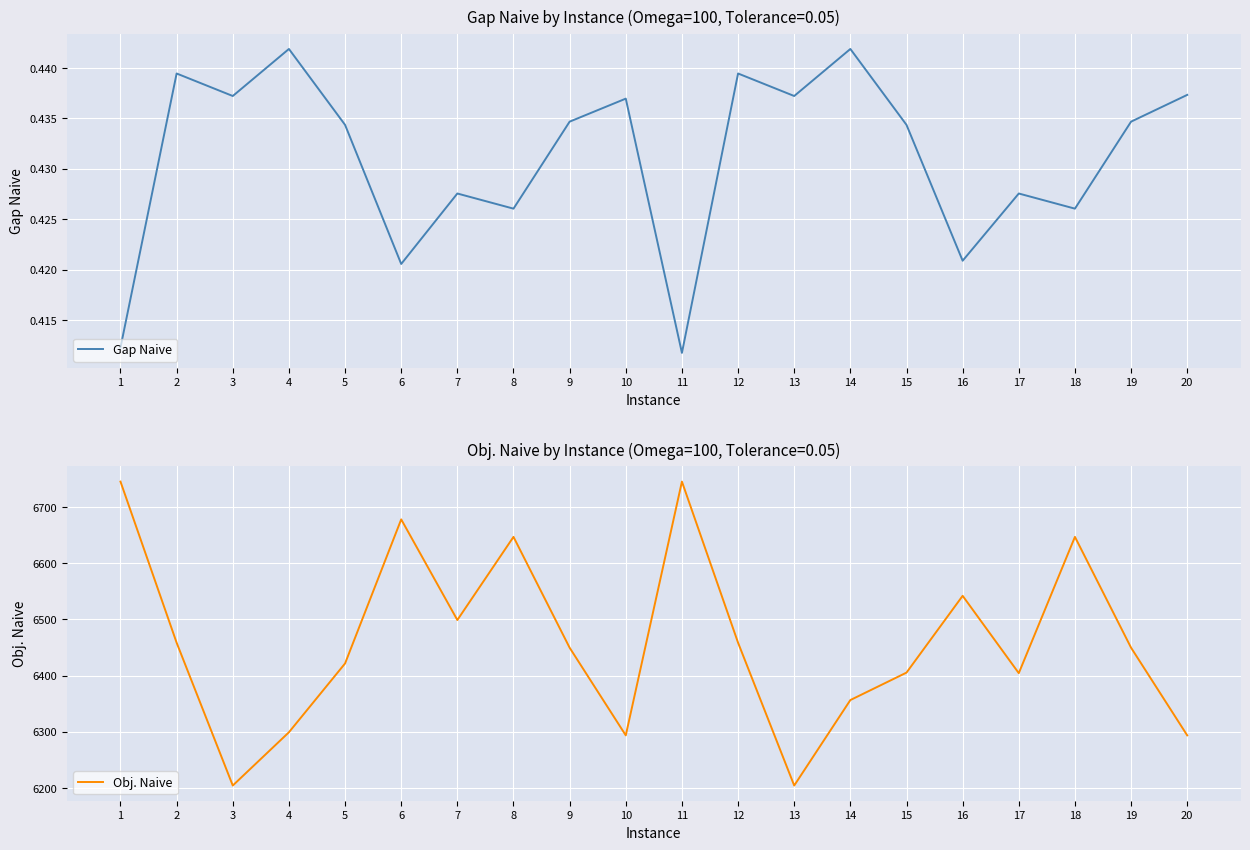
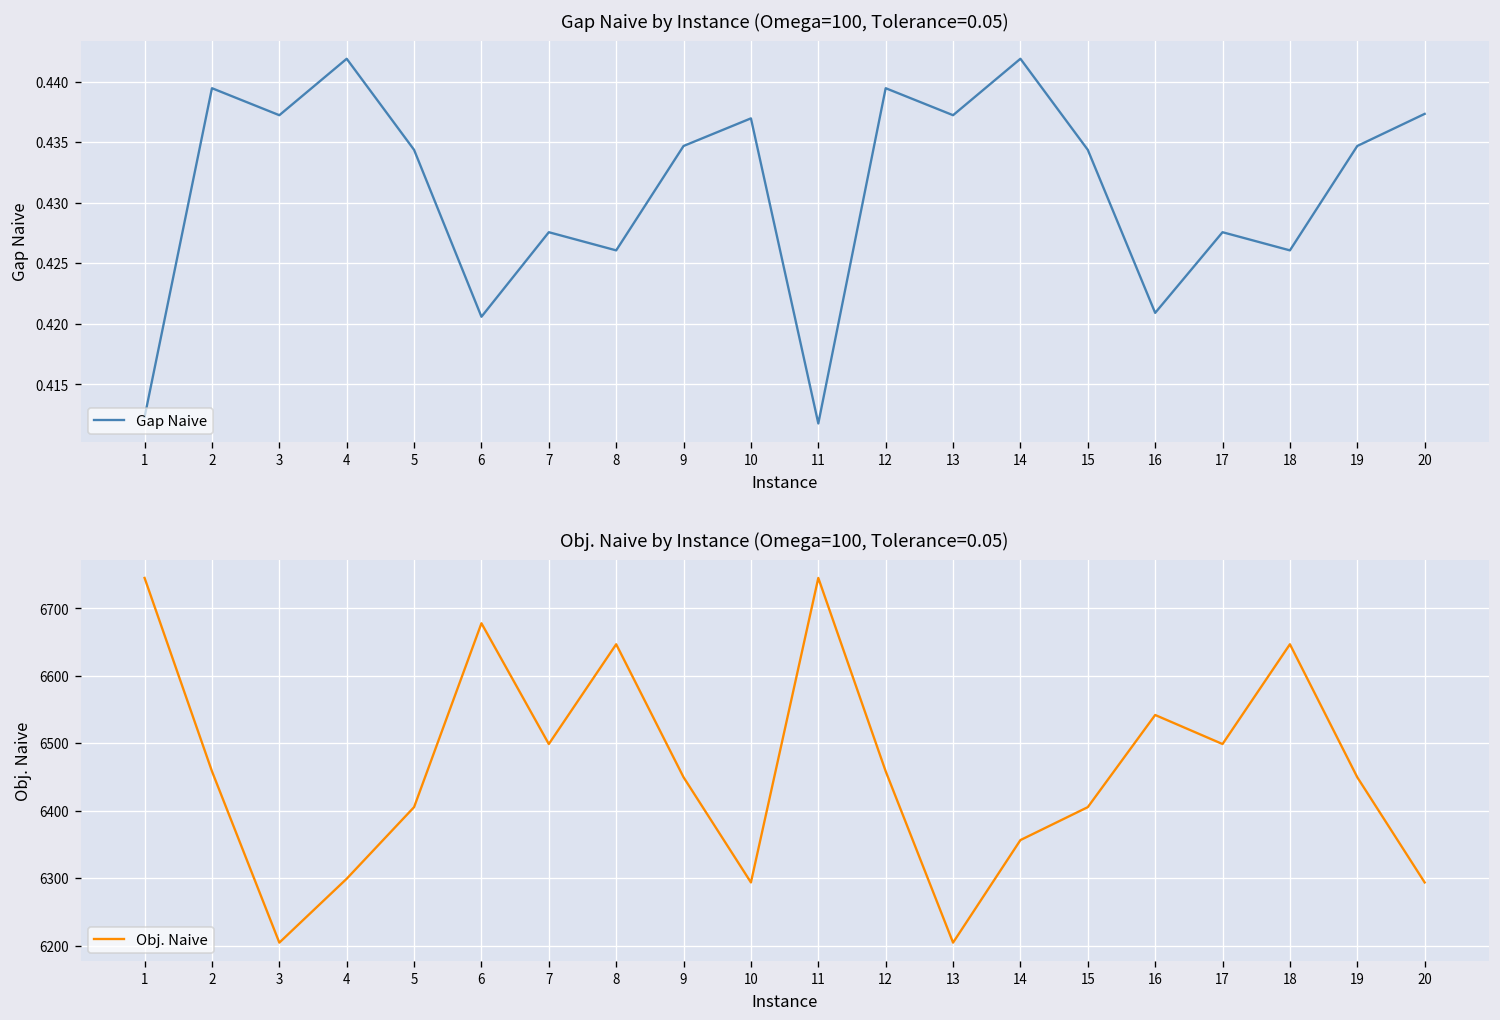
  {
    "Gap Naive by Instance (Omega=100, Tolerance=0.05)": {
      "2": 0.4395,
      "3": 0.4372,
      "4": 0.4419,
      "5": 0.4344,
      "6": 0.4206,
      "7": 0.4276,
      "8": 0.4261,
      "9": 0.4347,
      "10": 0.4370,
      "11": 0.4118,
      "12": 0.4395,
      "13": 0.4372,
      "14": 0.4419,
      "15": 0.4344,
      "16": 0.4209,
      "17": 0.4276,
      "18": 0.4261,
      "19": 0.4347,
      "20": 0.4373
    },
    "Obj. Naive by Instance (Omega=100, Tolerance=0.05)": {
      "1": 6750,
      "2": 6460,
      "3": 6200,
      "4": 6300,
-     "5": 6420,
+     "5": 6410,
      "6": 6680,
      "7": 6500,
      "8": 6650,
      "9": 6450,
      "10": 6290,
      "11": 6750,
      "12": 6460,
      "13": 6200,
      "14": 6360,
      "15": 6410,
      "16": 6540,
-     "17": 6400,
+     "17": 6500,
      "18": 6650,
      "19": 6450,
      "20": 6290
    }
  }
